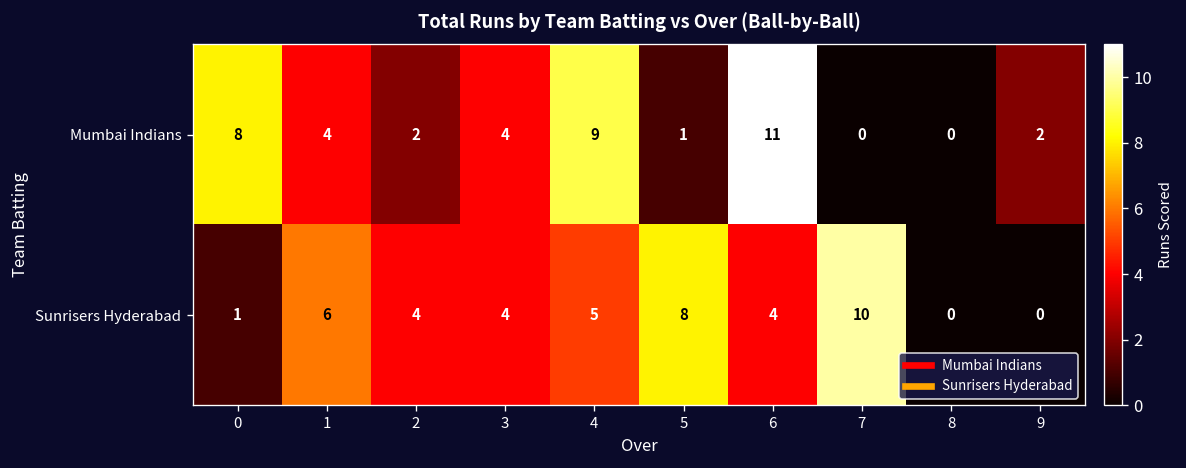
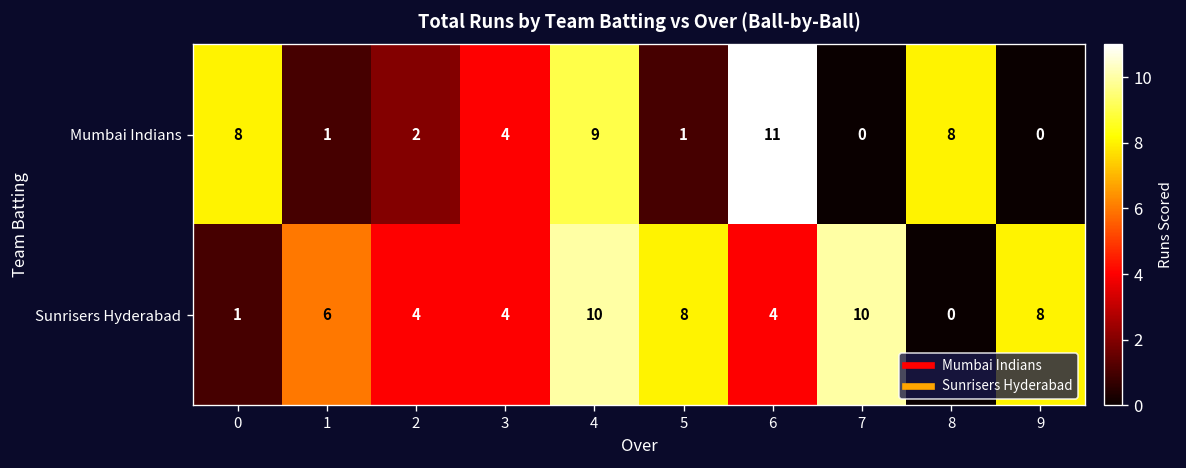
  {
    "Mumbai Indians": {
      "0": 8,
-     "1": 4,
+     "1": 1,
      "2": 2,
      "3": 4,
      "4": 9,
      "5": 1,
      "6": 11,
      "7": 0,
-     "8": 0,
-     "9": 2
+     "8": 8,
+     "9": 0
    },
    "Sunrisers Hyderabad": {
      "0": 1,
      "1": 6,
      "2": 4,
      "3": 4,
-     "4": 5,
+     "4": 10,
      "5": 8,
      "6": 4,
      "7": 10,
      "8": 0,
-     "9": 0
+     "9": 8
    }
  }
